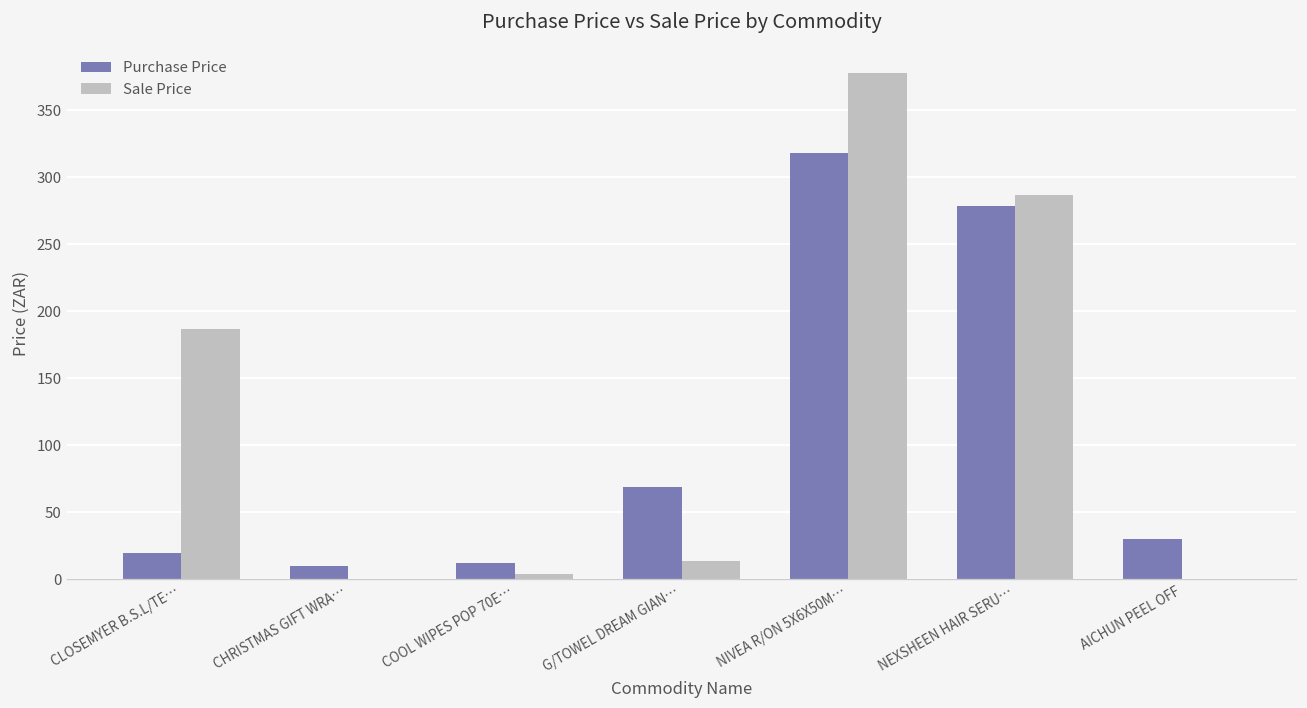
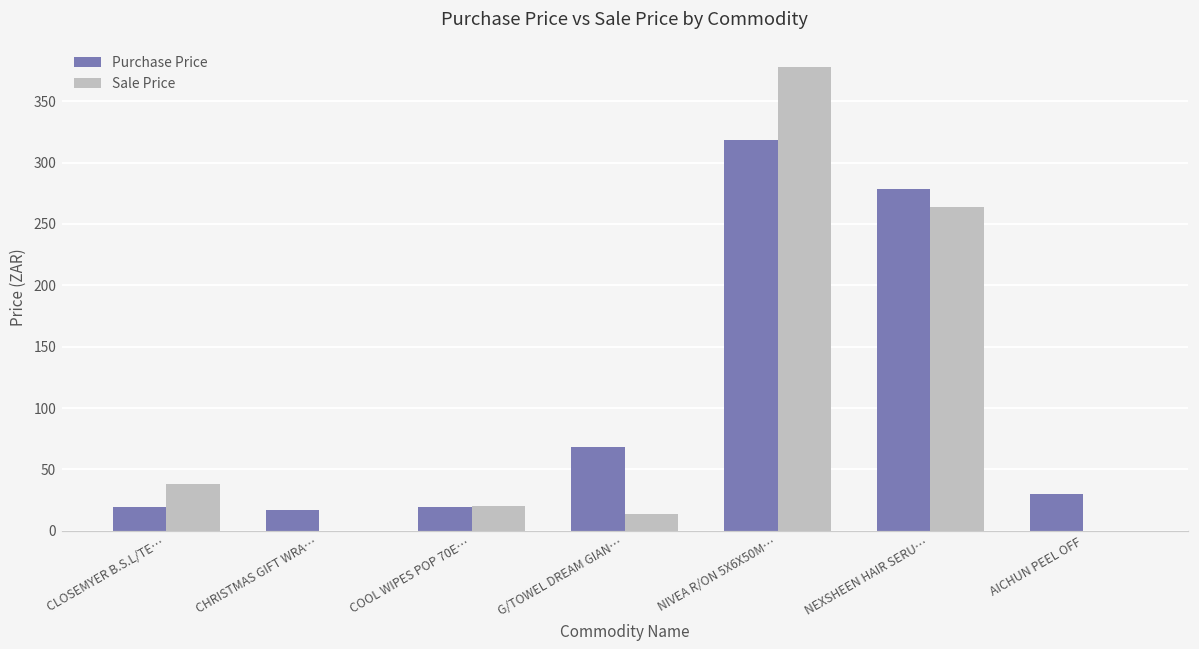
  {
    "Purchase Price": {
      "CLOSEMYER B.S.L/TE…": 19,
-     "CHRISTMAS GIFT WRA…": 10,
-     "COOL WIPES POP 70E…": 12,
+     "CHRISTMAS GIFT WRA…": 17,
+     "COOL WIPES POP 70E…": 19,
      "G/TOWEL DREAM GIAN…": 69,
      "NIVEA R/ON 5X6X50M…": 318,
      "NEXSHEEN HAIR SERU…": 278,
      "AICHUN PEEL OFF": 30
    },
    "Sale Price": {
-     "CLOSEMYER B.S.L/TE…": 187,
+     "CLOSEMYER B.S.L/TE…": 38,
      "CHRISTMAS GIFT WRA…": 0,
-     "COOL WIPES POP 70E…": 4,
+     "COOL WIPES POP 70E…": 20,
      "G/TOWEL DREAM GIAN…": 14,
      "NIVEA R/ON 5X6X50M…": 378,
-     "NEXSHEEN HAIR SERU…": 287,
+     "NEXSHEEN HAIR SERU…": 264,
      "AICHUN PEEL OFF": 0
    }
  }
